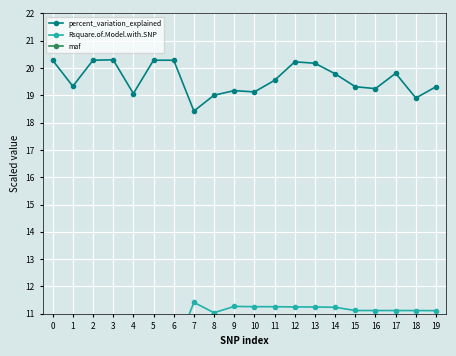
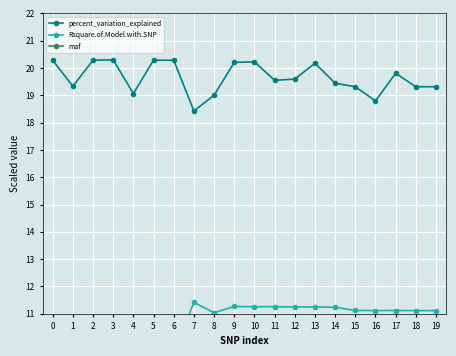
  {
    "percent_variation_explained": {
      "0": 20.3,
      "1": 19.3,
      "2": 20.3,
      "3": 20.3,
      "4": 19.1,
      "5": 20.3,
      "6": 20.3,
      "7": 18.4,
      "8": 19.0,
-     "9": 19.2,
-     "10": 19.1,
+     "9": 20.2,
+     "10": 20.2,
      "11": 19.6,
-     "12": 20.2,
+     "12": 19.6,
      "13": 20.2,
-     "14": 19.8,
+     "14": 19.4,
      "15": 19.3,
-     "16": 19.2,
+     "16": 18.8,
      "17": 19.8,
-     "18": 18.9,
+     "18": 19.3,
      "19": 19.3
    },
    "Rsquare.of.Model.with.SNP": {
      "7": 11.4,
      "8": 11.0,
      "9": 11.3,
      "10": 11.3,
      "11": 11.3,
      "12": 11.3,
      "13": 11.2,
      "14": 11.2,
      "15": 11.1,
      "16": 11.1,
      "17": 11.1,
      "18": 11.1,
      "19": 11.1
    }
  }
